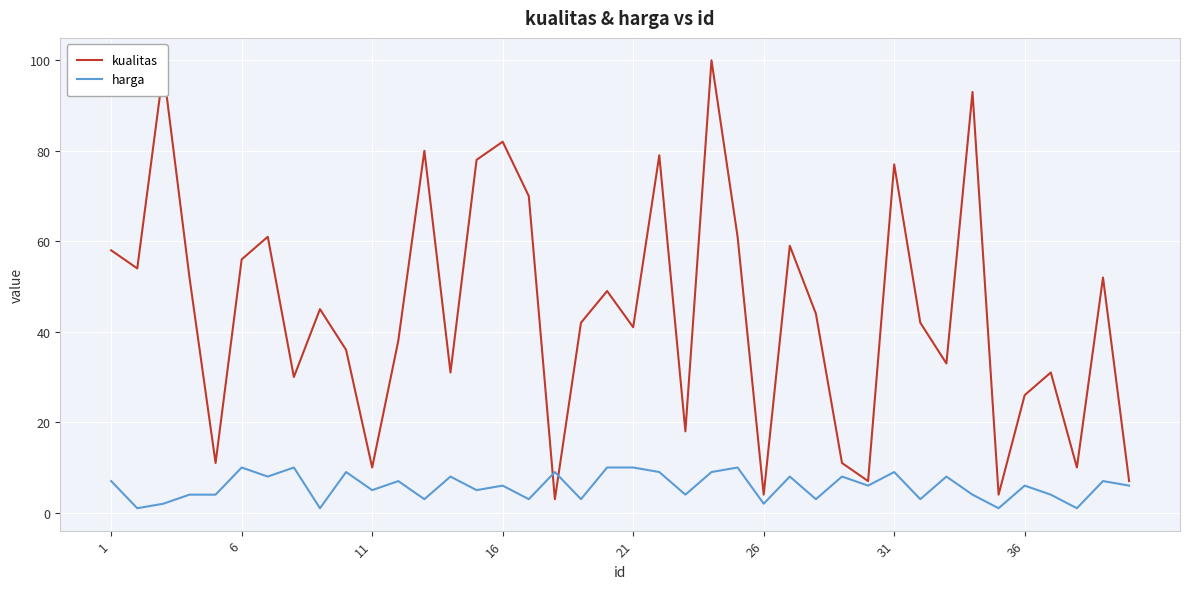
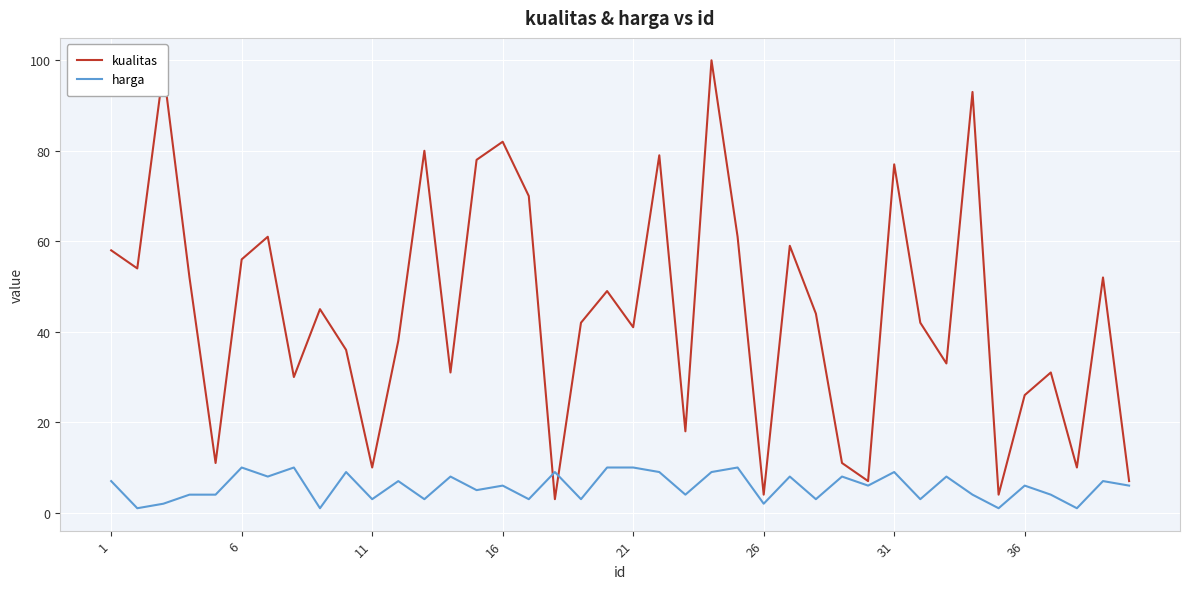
  {
    "kualitas": {
      "1": 58,
      "6": 56,
      "11": 10,
      "16": 82,
      "21": 41,
      "26": 4,
      "31": 77,
      "36": 26
    },
    "harga": {
      "1": 7,
      "6": 10,
-     "11": 5,
+     "11": 3,
      "16": 6,
      "21": 10,
      "26": 2,
      "31": 9,
      "36": 6
    }
  }
